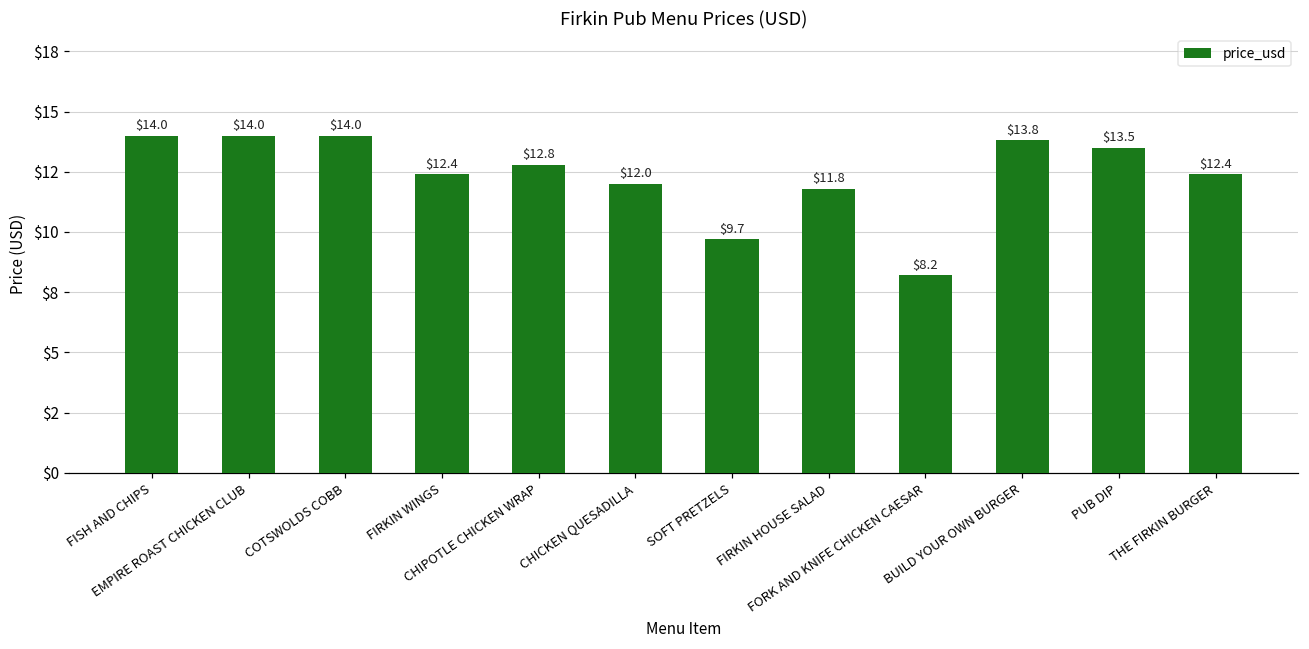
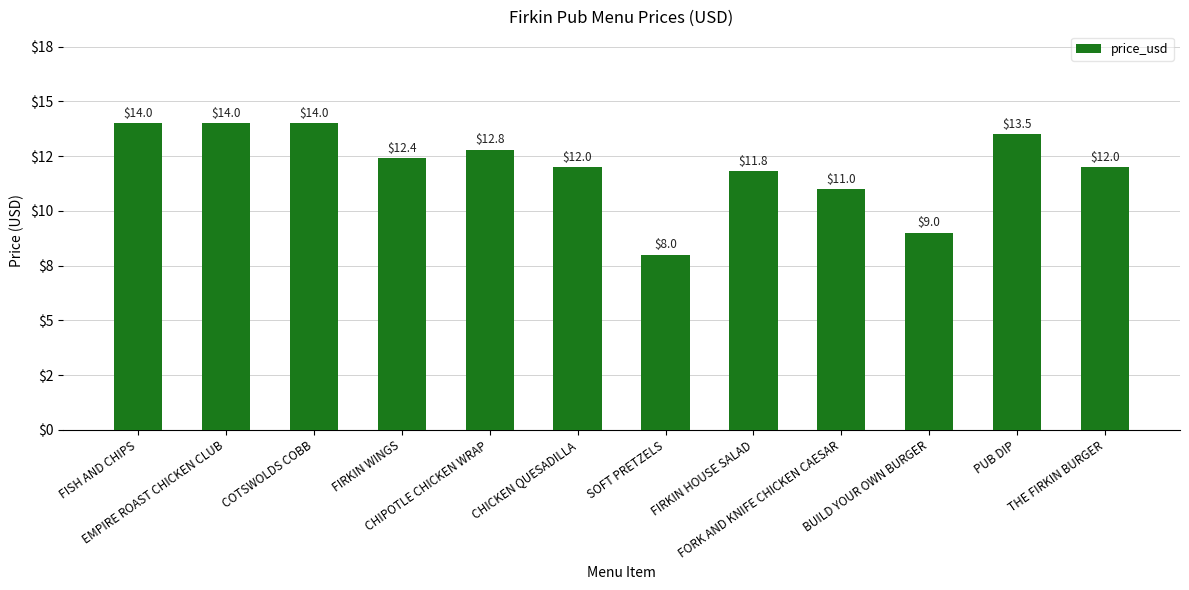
  {
    "FISH AND CHIPS": "$14.0",
    "EMPIRE ROAST CHICKEN CLUB": "$14.0",
    "COTSWOLDS COBB": "$14.0",
    "FIRKIN WINGS": "$12.4",
    "CHIPOTLE CHICKEN WRAP": "$12.8",
    "CHICKEN QUESADILLA": "$12.0",
-   "SOFT PRETZELS": "$9.7",
+   "SOFT PRETZELS": "$8.0",
    "FIRKIN HOUSE SALAD": "$11.8",
-   "FORK AND KNIFE CHICKEN CAESAR": "$8.2",
-   "BUILD YOUR OWN BURGER": "$13.8",
+   "FORK AND KNIFE CHICKEN CAESAR": "$11.0",
+   "BUILD YOUR OWN BURGER": "$9.0",
    "PUB DIP": "$13.5",
-   "THE FIRKIN BURGER": "$12.4"
+   "THE FIRKIN BURGER": "$12.0"
  }
